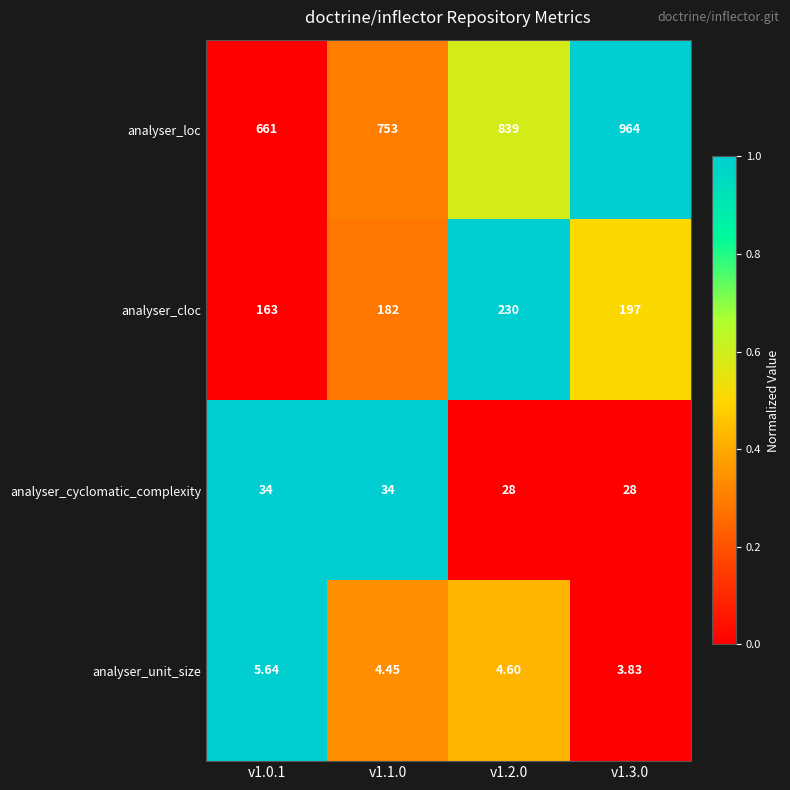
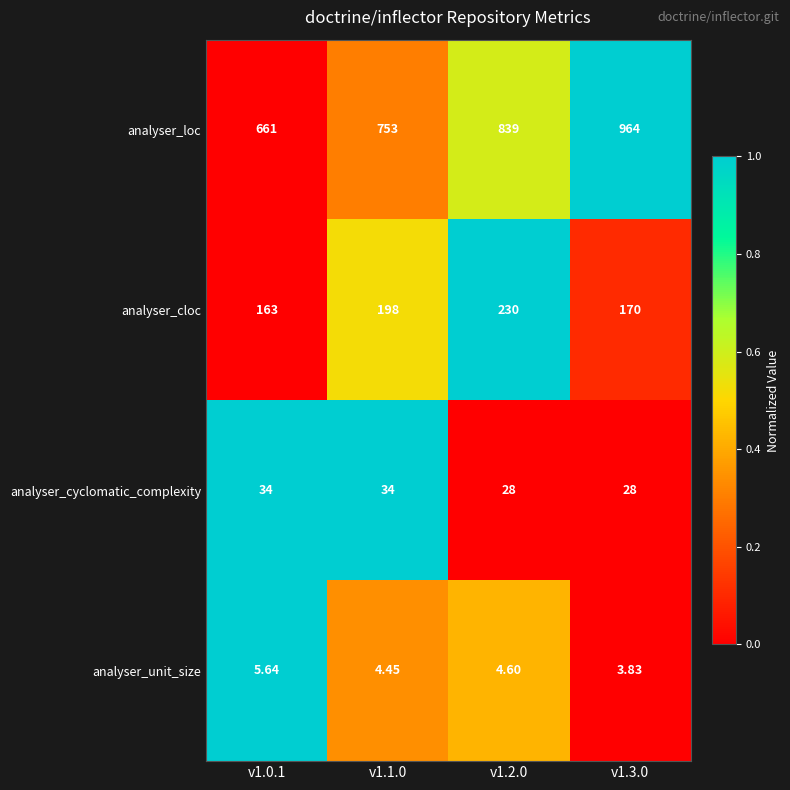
  {
    "analyser_loc": {
      "v1.0.1": 661,
      "v1.1.0": 753,
      "v1.2.0": 839,
      "v1.3.0": 964
    },
    "analyser_cloc": {
      "v1.0.1": 163,
-     "v1.1.0": 182,
+     "v1.1.0": 198,
      "v1.2.0": 230,
-     "v1.3.0": 197
+     "v1.3.0": 170
    },
    "analyser_cyclomatic_complexity": {
      "v1.0.1": 34,
      "v1.1.0": 34,
      "v1.2.0": 28,
      "v1.3.0": 28
    },
    "analyser_unit_size": {
      "v1.0.1": 5.64,
      "v1.1.0": 4.45,
      "v1.2.0": 4.60,
      "v1.3.0": 3.83
    }
  }
